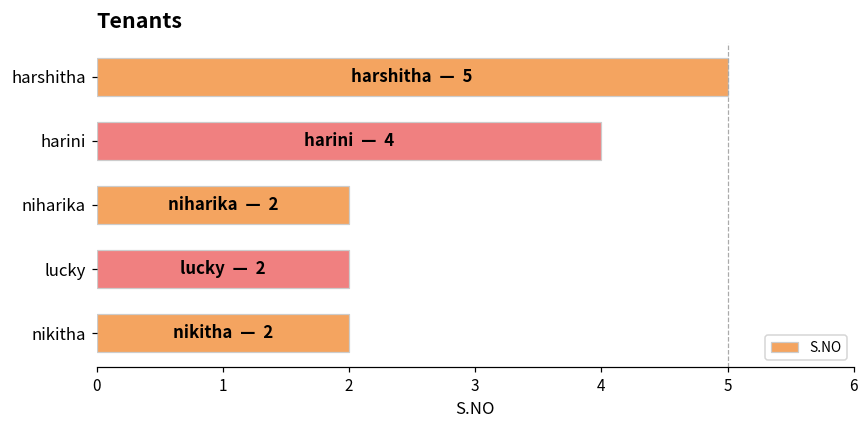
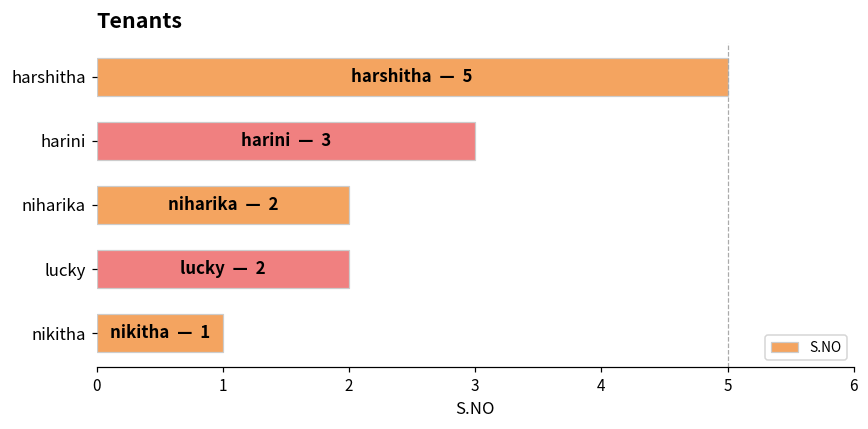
  {
    "harshitha": 5,
-   "harini": 4,
+   "harini": 3,
    "niharika": 2,
    "lucky": 2,
-   "nikitha": 2
+   "nikitha": 1
  }
